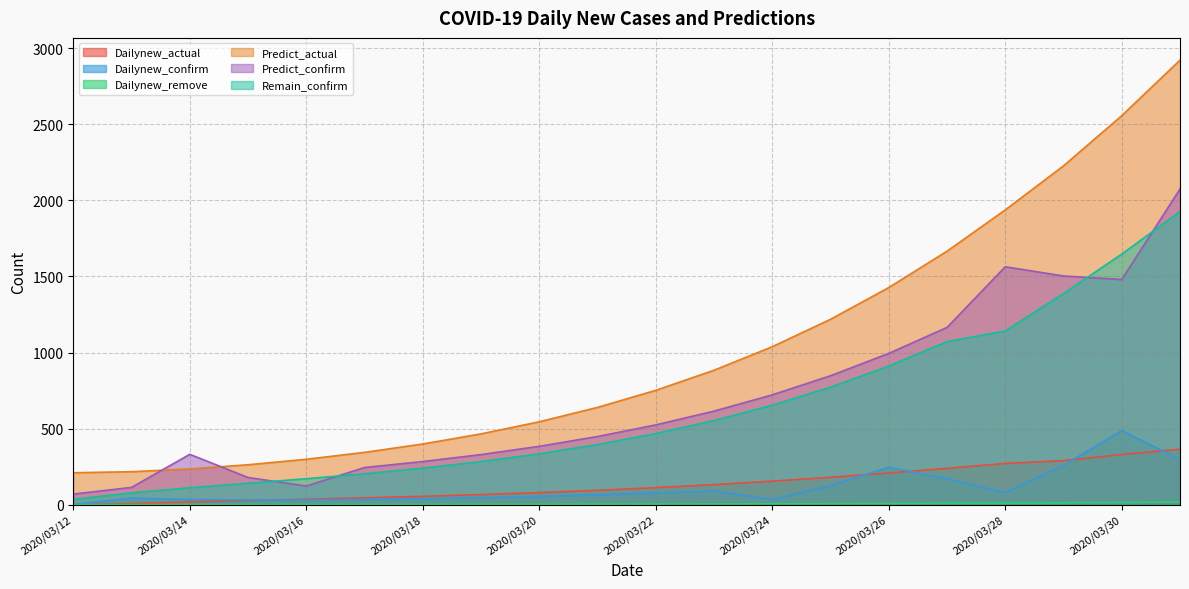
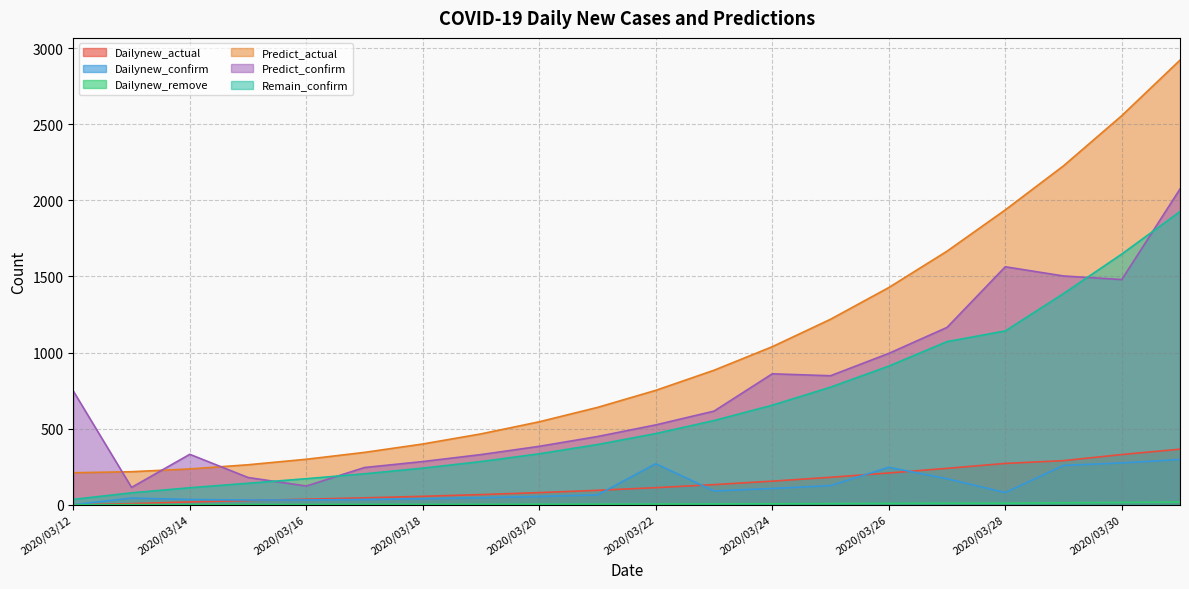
  {
    "Dailynew_confirm": {
      "2020/03/20": 50,
-     "2020/03/22": 80,
-     "2020/03/24": 30,
+     "2020/03/22": 270,
+     "2020/03/24": 110,
      "2020/03/26": 250,
      "2020/03/28": 80,
-     "2020/03/30": 490
+     "2020/03/30": 270
    },
    "Predict_confirm": {
-     "2020/03/12": 70,
+     "2020/03/12": 750,
      "2020/03/14": 330,
      "2020/03/16": 120,
      "2020/03/18": 280,
      "2020/03/20": 380,
      "2020/03/22": 520,
-     "2020/03/24": 720,
+     "2020/03/24": 860,
      "2020/03/26": 990,
      "2020/03/28": 1560,
      "2020/03/30": 1480
    }
  }
